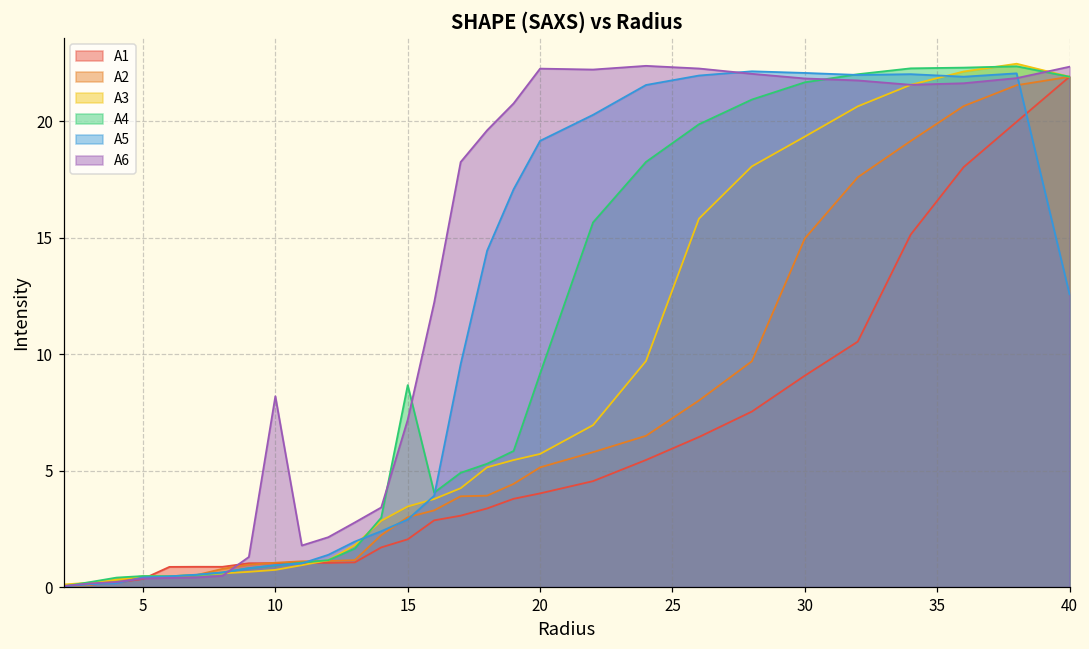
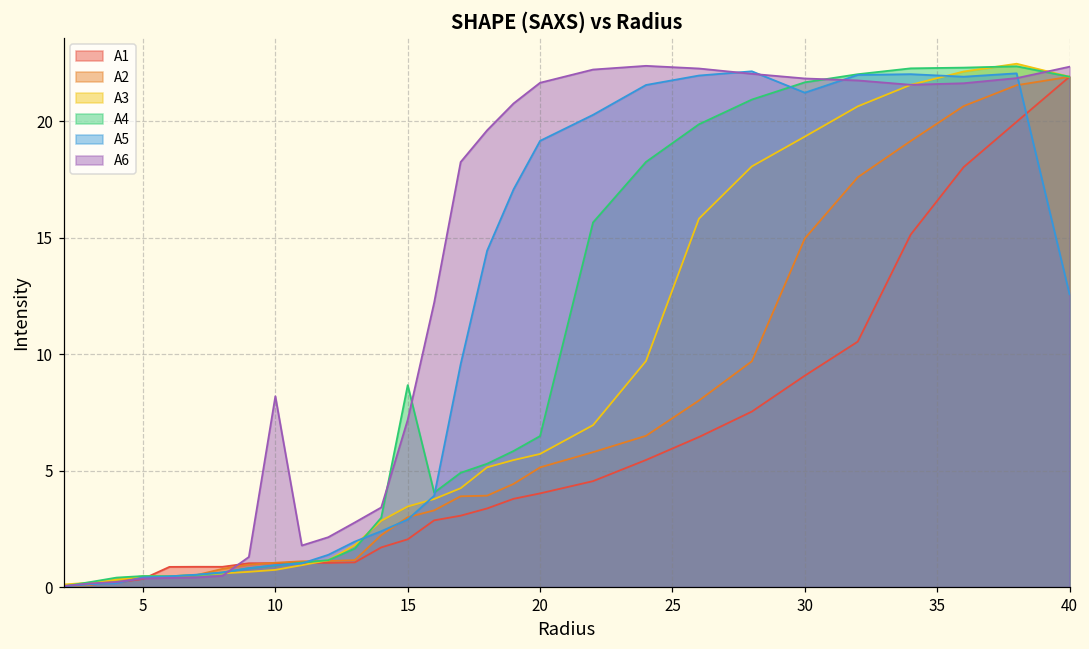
  {
    "A4": {
      "15": 8.7,
-     "20": 9.2,
+     "20": 6.5,
      "30": 21.7
    },
    "A5": {
      "20": 19.2,
-     "30": 22.1,
+     "30": 21.2,
      "40": 12.6
    },
    "A6": {
      "10": 8.2,
      "15": 7.2,
-     "20": 22.3,
+     "20": 21.7,
      "30": 21.8,
      "40": 22.3
    }
  }
